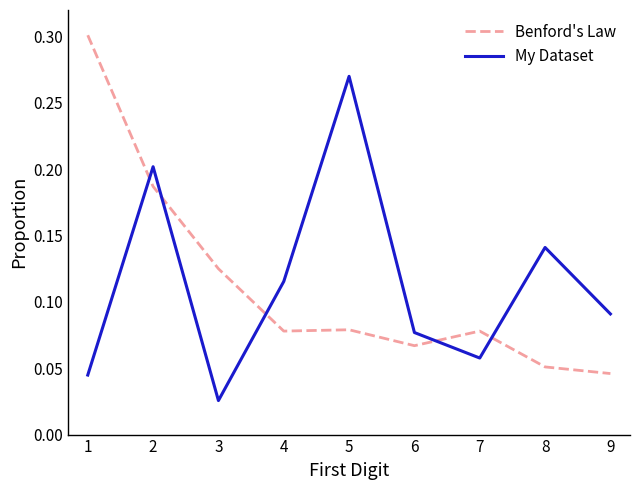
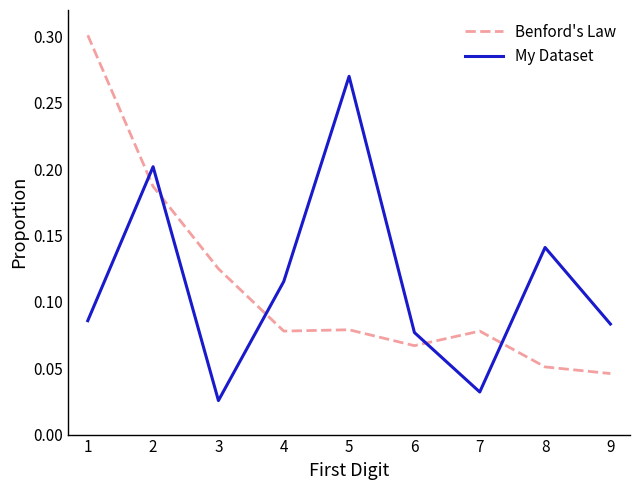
  {
    "Benford's Law": {
      "1": 0.301,
      "2": 0.187,
      "3": 0.125,
      "4": 0.078,
      "5": 0.079,
      "6": 0.067,
      "7": 0.078,
      "8": 0.051,
      "9": 0.046
    },
    "My Dataset": {
-     "1": 0.045,
+     "1": 0.086,
      "2": 0.202,
      "3": 0.026,
      "4": 0.115,
      "5": 0.270,
      "6": 0.077,
-     "7": 0.058,
+     "7": 0.032,
      "8": 0.141,
-     "9": 0.091
+     "9": 0.083
    }
  }
